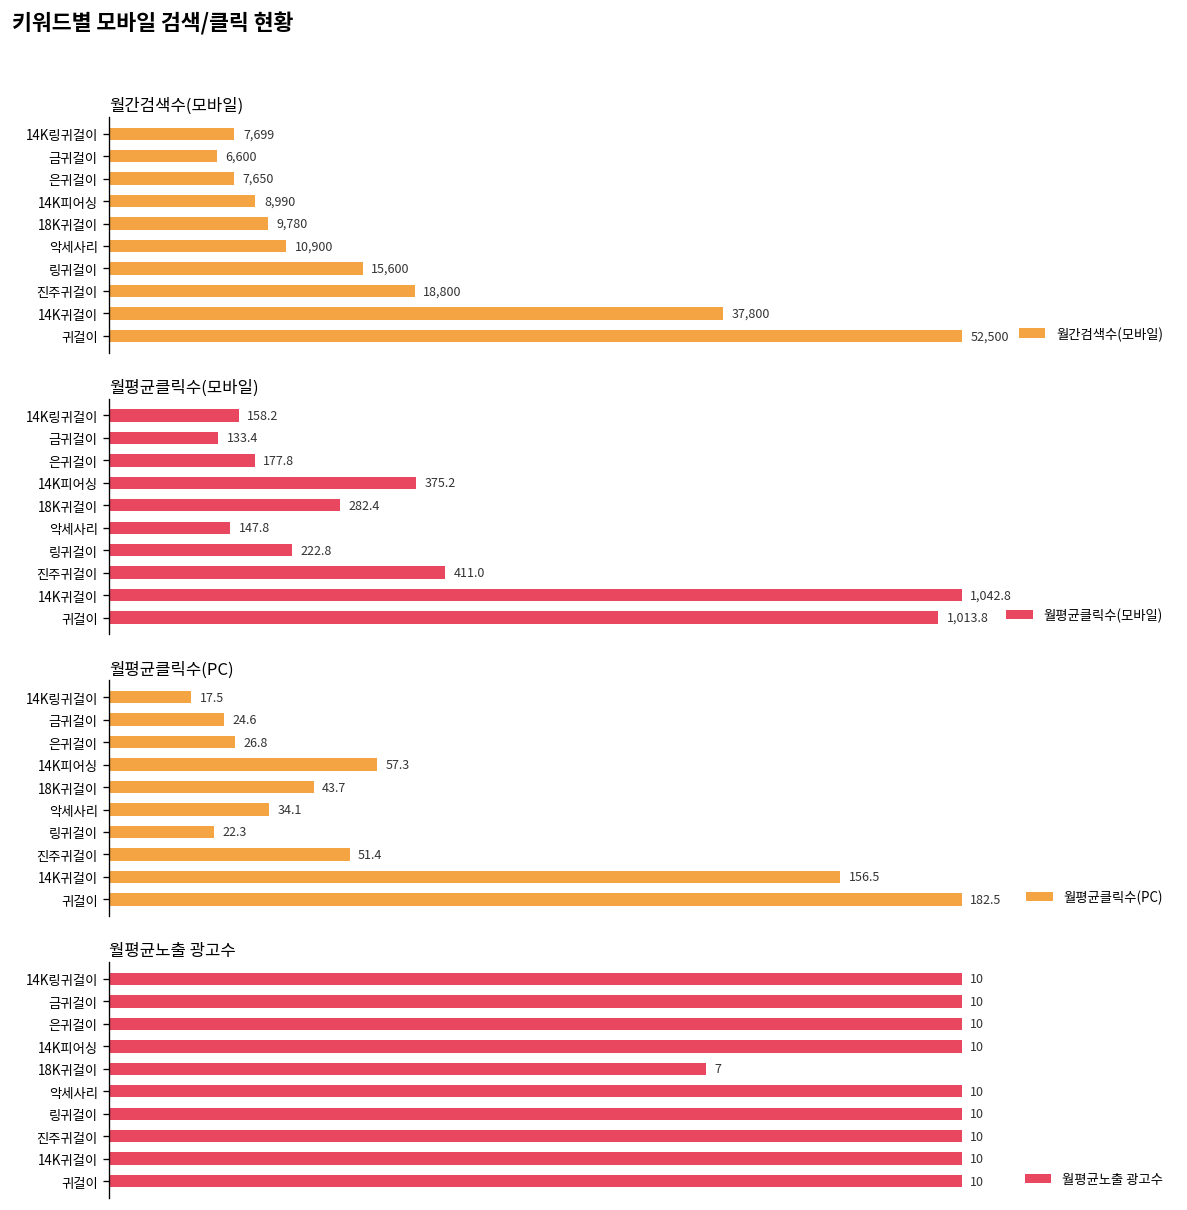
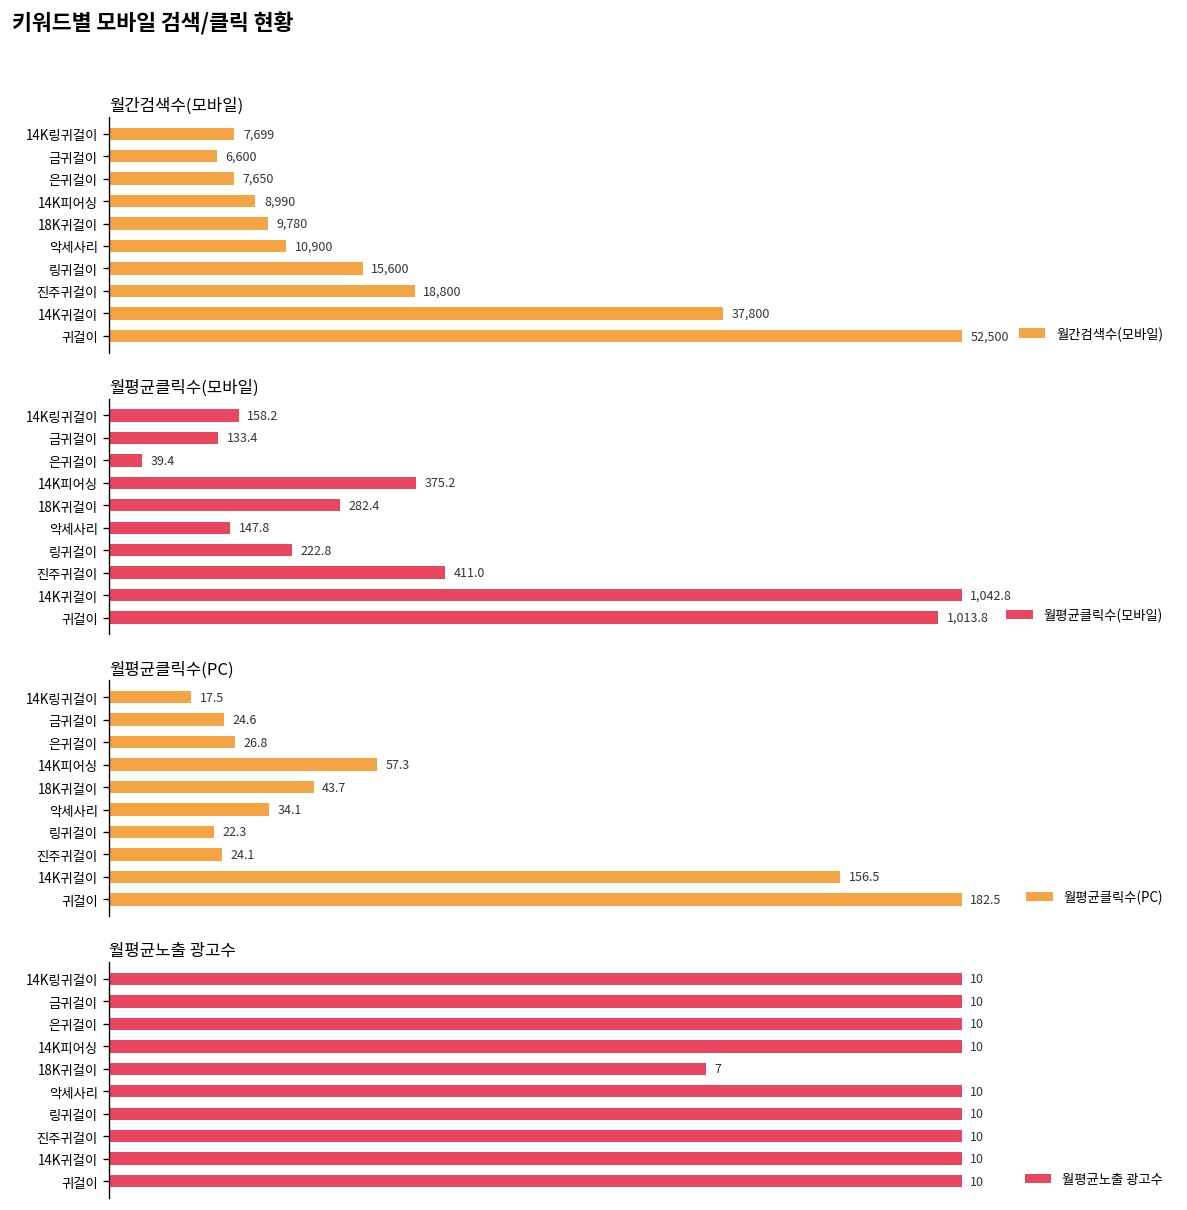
  {
    "월간검색수(모바일)": {
      "14K링귀걸이": "7,699",
      "금귀걸이": "6,600",
      "은귀걸이": "7,650",
      "14K피어싱": "8,990",
      "18K귀걸이": "9,780",
      "악세사리": "10,900",
      "링귀걸이": "15,600",
      "진주귀걸이": "18,800",
      "14K귀걸이": "37,800",
      "귀걸이": "52,500"
    },
    "월평균클릭수(모바일)": {
      "14K링귀걸이": "158.2",
      "금귀걸이": "133.4",
-     "은귀걸이": "177.8",
+     "은귀걸이": "39.4",
      "14K피어싱": "375.2",
      "18K귀걸이": "282.4",
      "악세사리": "147.8",
      "링귀걸이": "222.8",
      "진주귀걸이": "411.0",
      "14K귀걸이": "1,042.8",
      "귀걸이": "1,013.8"
    },
    "월평균클릭수(PC)": {
      "14K링귀걸이": "17.5",
      "금귀걸이": "24.6",
      "은귀걸이": "26.8",
      "14K피어싱": "57.3",
      "18K귀걸이": "43.7",
      "악세사리": "34.1",
      "링귀걸이": "22.3",
-     "진주귀걸이": "51.4",
+     "진주귀걸이": "24.1",
      "14K귀걸이": "156.5",
      "귀걸이": "182.5"
    },
    "월평균노출 광고수": {
      "14K링귀걸이": "10",
      "금귀걸이": "10",
      "은귀걸이": "10",
      "14K피어싱": "10",
      "18K귀걸이": "7",
      "악세사리": "10",
      "링귀걸이": "10",
      "진주귀걸이": "10",
      "14K귀걸이": "10",
      "귀걸이": "10"
    }
  }
